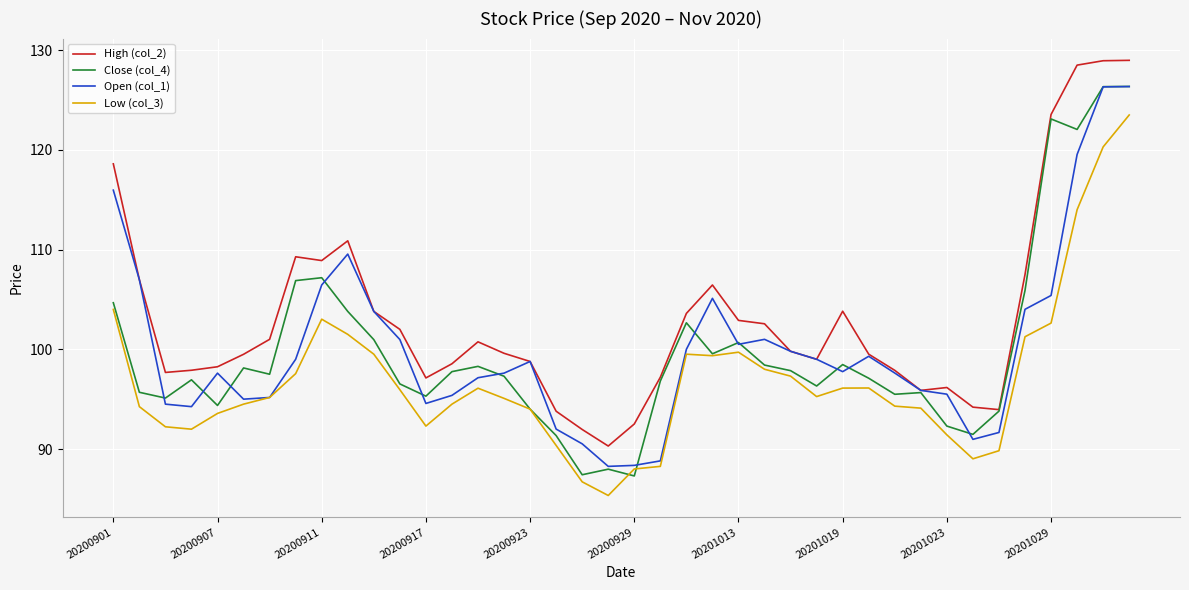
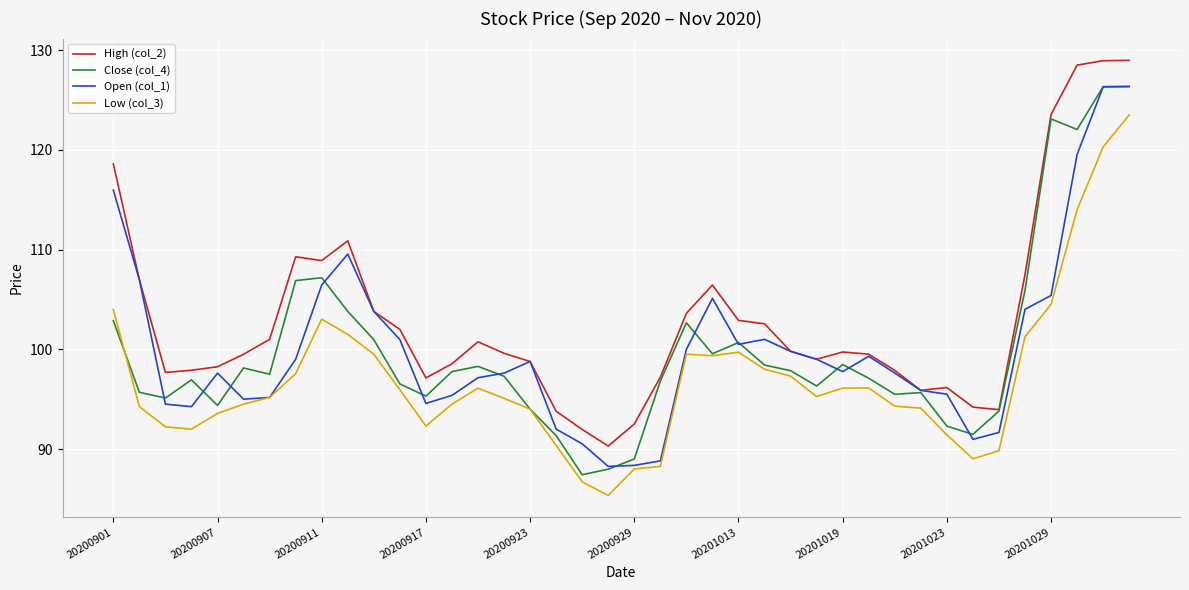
  {
    "High (col_2)": {
      "20200901": 119,
      "20200907": 98,
      "20200911": 109,
      "20200917": 97,
      "20200929": 93,
      "20201013": 103,
-     "20201019": 104,
+     "20201019": 100,
      "20201023": 96,
      "20201029": 124
    },
    "Close (col_4)": {
-     "20200901": 105,
+     "20200901": 103,
      "20200907": 94,
      "20200911": 107,
      "20200917": 95,
-     "20200929": 87,
+     "20200929": 89,
      "20201019": 98,
      "20201023": 92,
      "20201029": 123
    },
    "Open (col_1)": {
      "20200901": 116,
      "20200907": 98,
      "20200911": 106,
      "20200917": 95,
      "20200929": 88,
      "20201019": 98,
      "20201023": 96,
      "20201029": 105
    },
    "Low (col_3)": {
      "20200901": 104,
      "20200907": 94,
      "20200911": 103,
      "20200917": 92,
      "20200929": 88,
      "20201013": 100,
      "20201019": 96,
      "20201023": 91,
-     "20201029": 103
+     "20201029": 105
    }
  }
